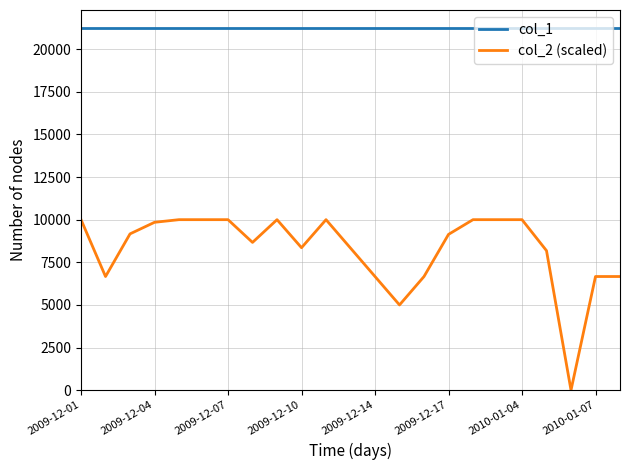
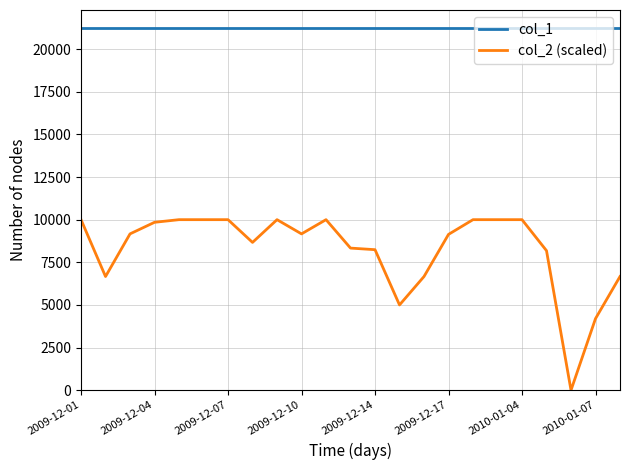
  {
    "col_1": {
      "2009-12-01": 21200,
      "2009-12-04": 21200,
      "2009-12-07": 21200,
      "2009-12-10": 21200,
      "2009-12-14": 21200,
      "2009-12-17": 21200
    },
    "col_2 (scaled)": {
      "2009-12-01": 10000,
      "2009-12-04": 9800,
      "2009-12-07": 10000,
-     "2009-12-10": 8400,
-     "2009-12-14": 6700,
+     "2009-12-10": 9200,
+     "2009-12-14": 8200,
      "2009-12-17": 9100,
      "2010-01-04": 10000,
-     "2010-01-07": 6700
+     "2010-01-07": 4200
    }
  }
